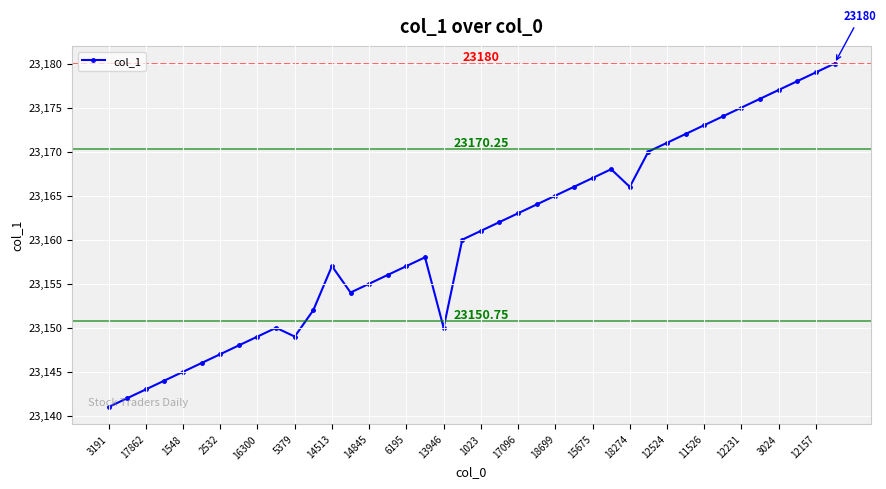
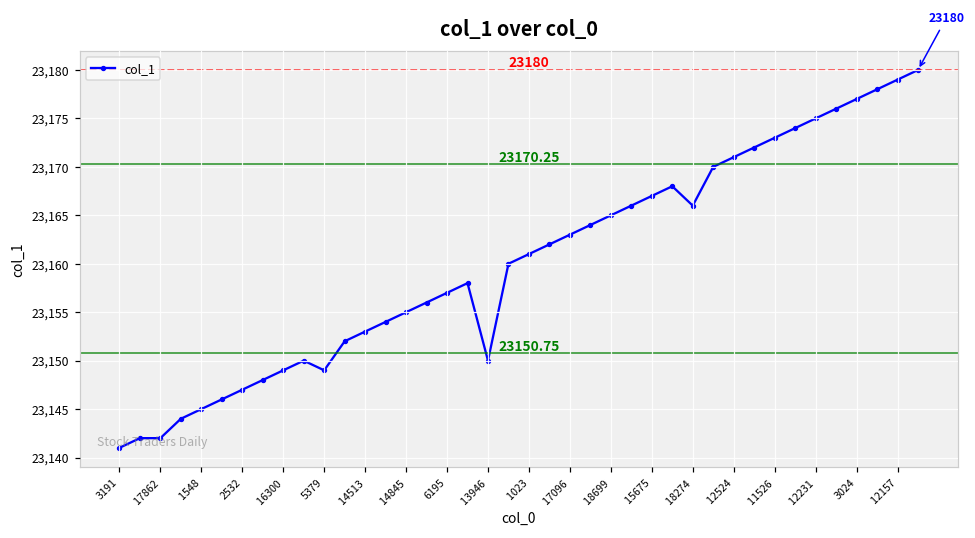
  {
    "3191": "23,141",
-   "17862": "23,143",
+   "17862": "23,142",
    "1548": "23,145",
    "2532": "23,147",
    "16300": "23,149",
    "5379": "23,149",
-   "14513": "23,157",
+   "14513": "23,153",
    "14845": "23,155",
    "6195": "23,157",
    "1023": "23,161",
    "17096": "23,163",
    "18699": "23,165",
    "15675": "23,167",
    "18274": "23,166",
    "12524": "23,171",
    "11526": "23,173",
    "12231": "23,175",
    "3024": "23,177",
    "12157": "23,179"
  }
